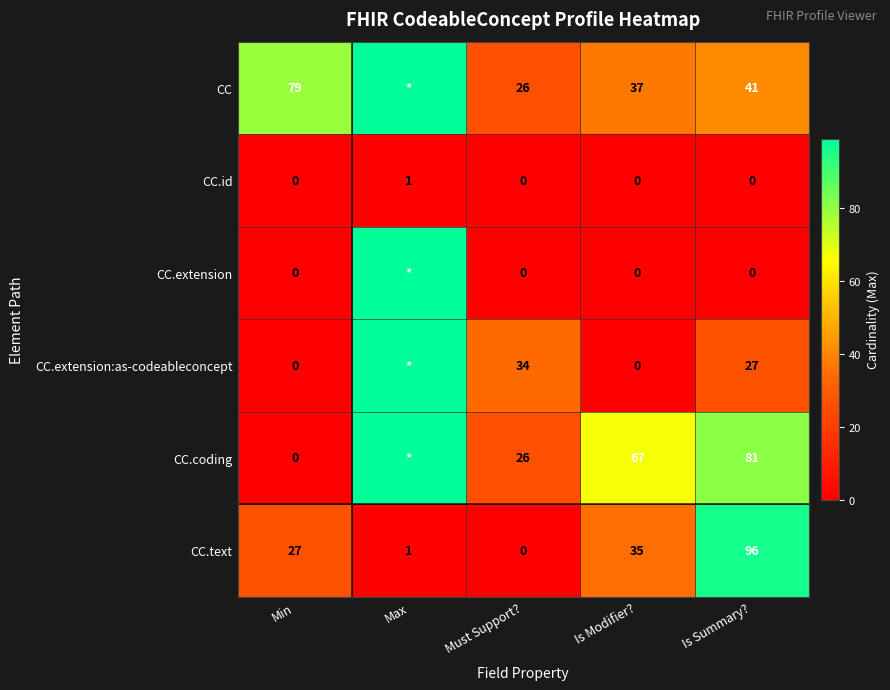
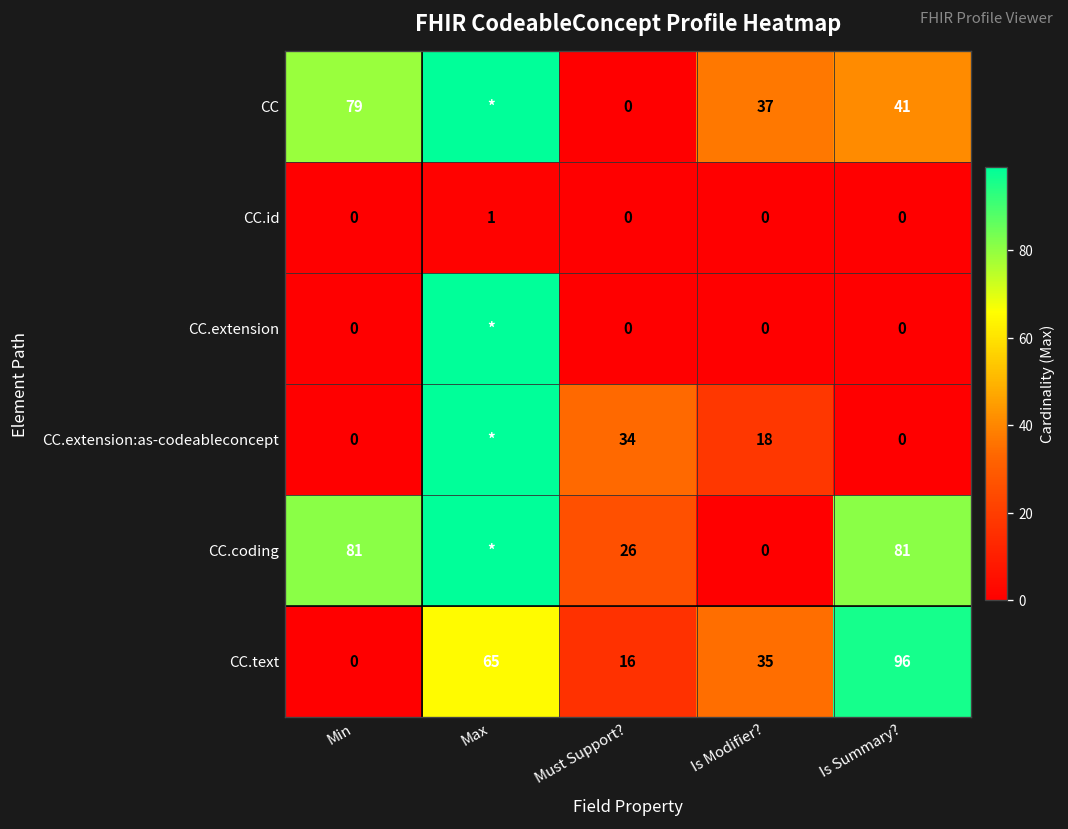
  {
    "CC": {
      "Min": 79,
-     "Must Support?": 26,
+     "Must Support?": 0,
      "Is Modifier?": 37,
      "Is Summary?": 41
    },
    "CC.id": {
      "Min": 0,
      "Max": 1,
      "Must Support?": 0,
      "Is Modifier?": 0,
      "Is Summary?": 0
    },
    "CC.extension": {
      "Min": 0,
      "Must Support?": 0,
      "Is Modifier?": 0,
      "Is Summary?": 0
    },
    "CC.extension:as-codeableconcept": {
      "Min": 0,
      "Must Support?": 34,
-     "Is Modifier?": 0,
-     "Is Summary?": 27
+     "Is Modifier?": 18,
+     "Is Summary?": 0
    },
    "CC.coding": {
-     "Min": 0,
+     "Min": 81,
      "Must Support?": 26,
-     "Is Modifier?": 67,
+     "Is Modifier?": 0,
      "Is Summary?": 81
    },
    "CC.text": {
-     "Min": 27,
-     "Max": 1,
-     "Must Support?": 0,
+     "Min": 0,
+     "Max": 65,
+     "Must Support?": 16,
      "Is Modifier?": 35,
      "Is Summary?": 96
    }
  }
